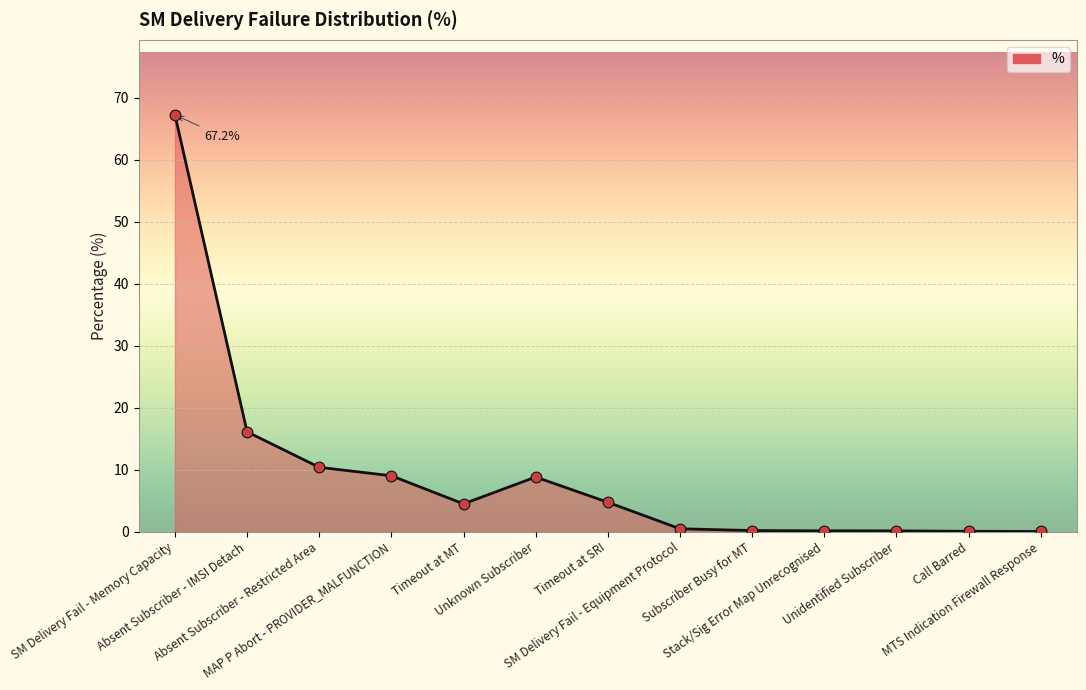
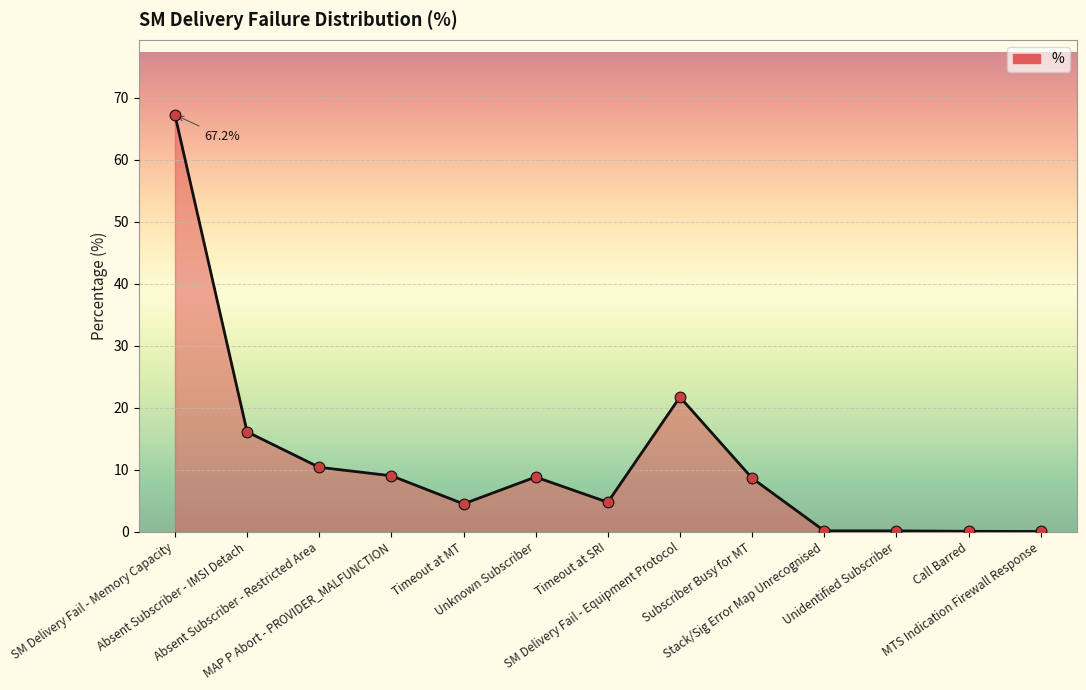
  {
    "Absent Subscriber - IMSI Detach": 16,
    "Absent Subscriber - Restricted Area": 10,
    "MAP P Abort - PROVIDER_MALFUNCTION": 9,
    "Timeout at MT": 4,
    "Unknown Subscriber": 9,
    "Timeout at SRI": 5,
-   "SM Delivery Fail - Equipment Protocol": 0,
-   "Subscriber Busy for MT": 0,
+   "SM Delivery Fail - Equipment Protocol": 22,
+   "Subscriber Busy for MT": 9,
    "Stack/Sig Error Map Unrecognised": 0,
    "Unidentified Subscriber": 0,
    "Call Barred": 0,
    "MTS Indication Firewall Response": 0
  }
